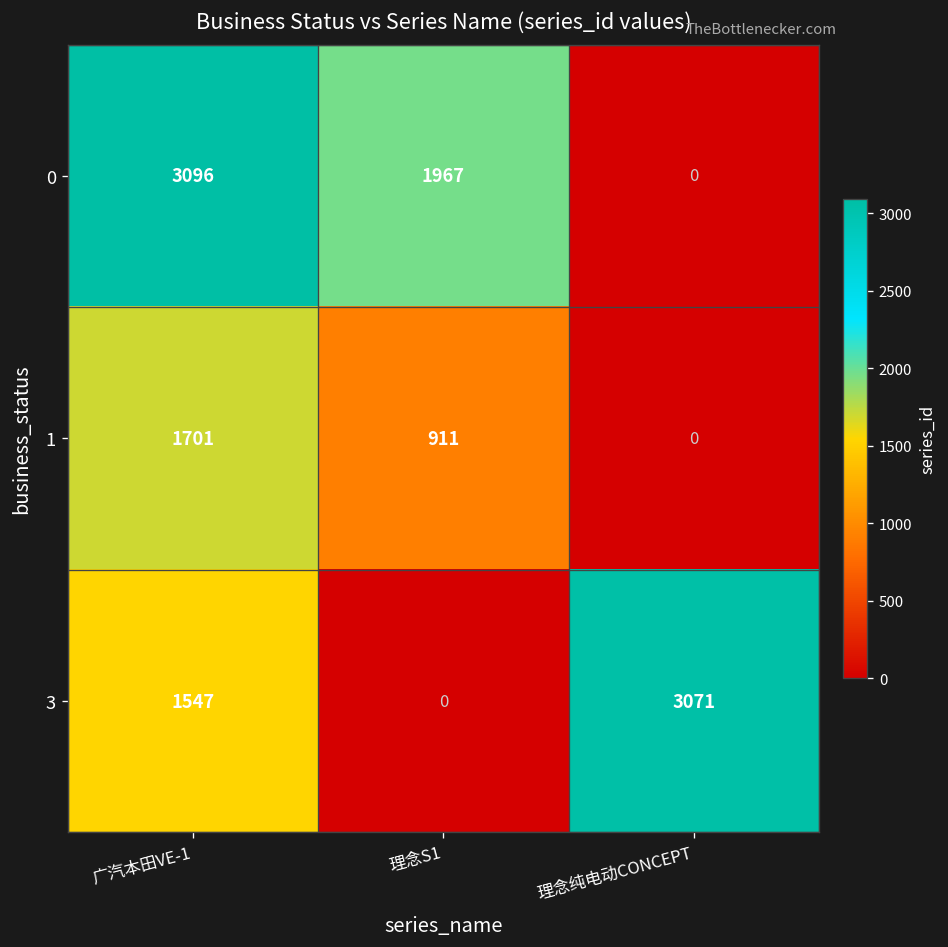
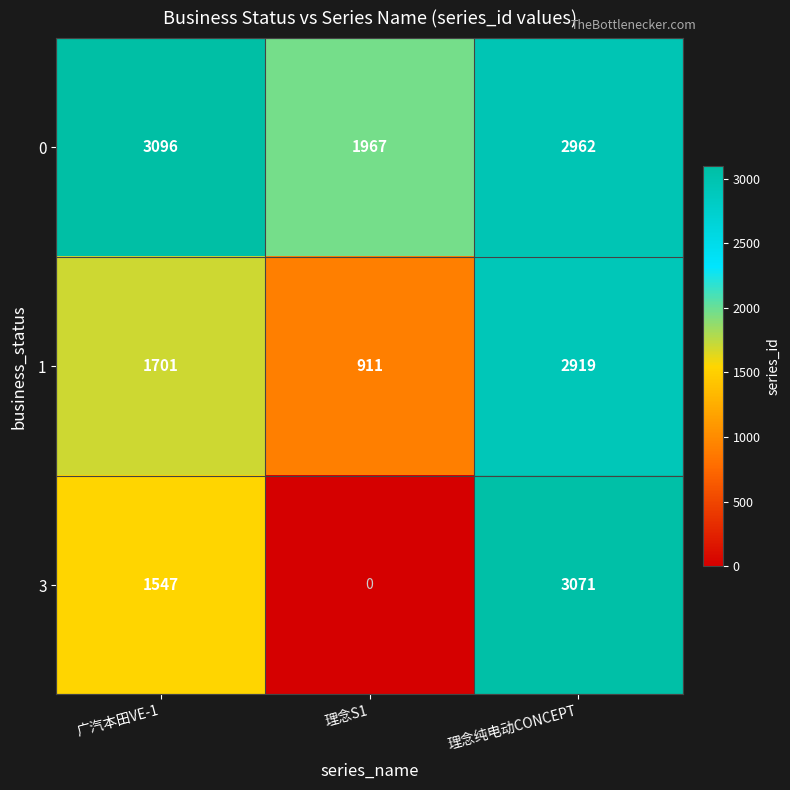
  {
    "0": {
      "广汽本田VE-1": 3096,
      "理念S1": 1967,
-     "理念纯电动CONCEPT": 0
+     "理念纯电动CONCEPT": 2962
    },
    "1": {
      "广汽本田VE-1": 1701,
      "理念S1": 911,
-     "理念纯电动CONCEPT": 0
+     "理念纯电动CONCEPT": 2919
    },
    "3": {
      "广汽本田VE-1": 1547,
      "理念S1": 0,
      "理念纯电动CONCEPT": 3071
    }
  }
